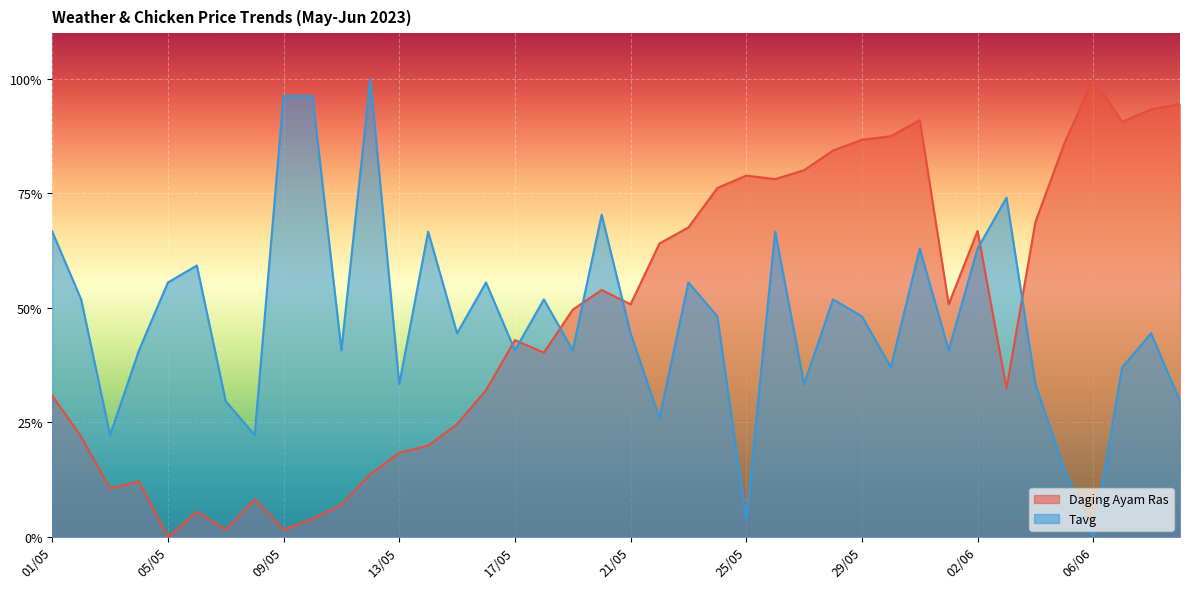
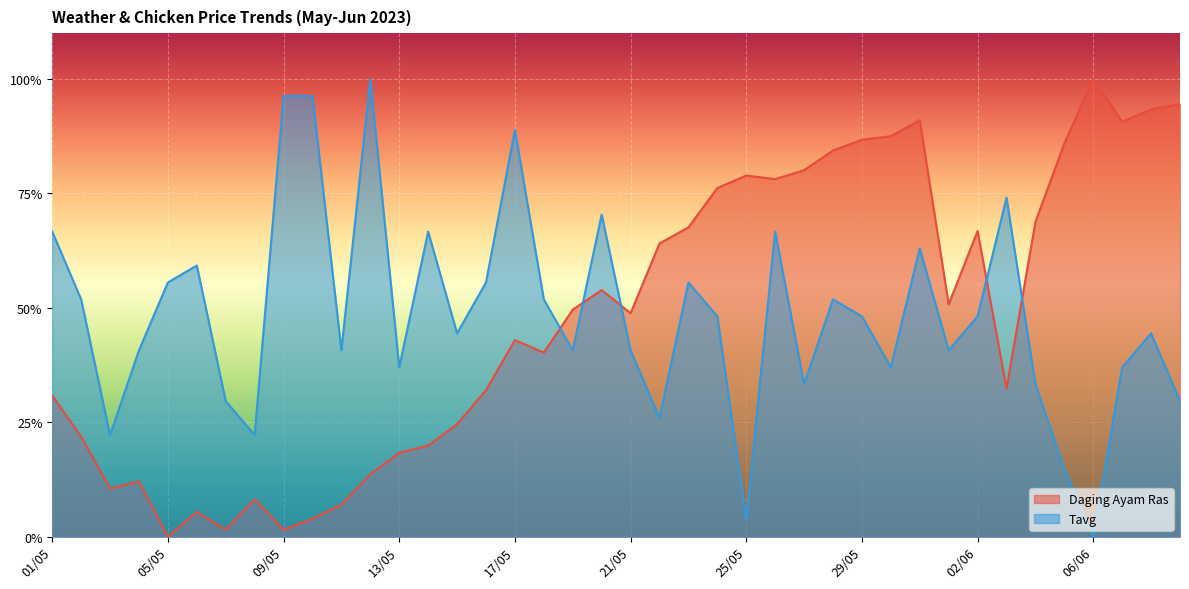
  {
    "Daging Ayam Ras": {
      "01/05": "31%",
      "05/05": "0%",
      "09/05": "2%",
      "13/05": "18%",
      "17/05": "43%",
-     "21/05": "51%",
+     "21/05": "49%",
      "25/05": "79%",
      "29/05": "87%",
      "02/06": "67%",
      "06/06": "100%"
    },
    "Tavg": {
      "01/05": "67%",
      "05/05": "56%",
      "09/05": "96%",
-     "13/05": "33%",
-     "17/05": "41%",
-     "21/05": "44%",
+     "13/05": "37%",
+     "17/05": "89%",
+     "21/05": "41%",
      "25/05": "4%",
      "29/05": "48%",
-     "02/06": "63%",
+     "02/06": "48%",
      "06/06": "0%"
    }
  }
